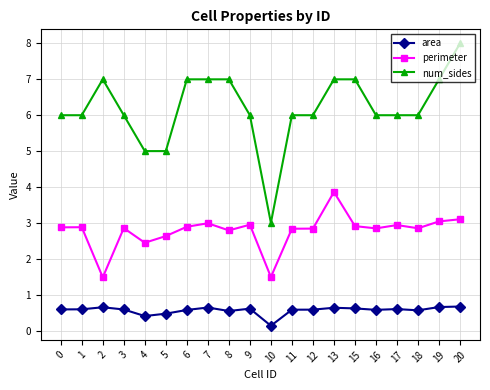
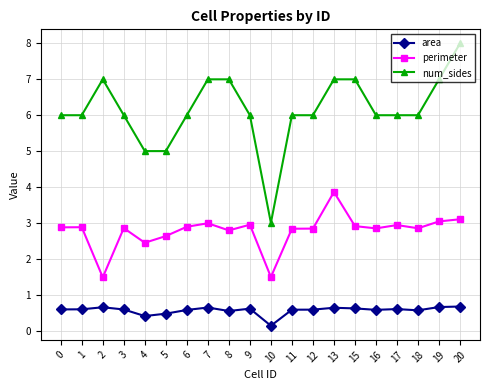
  {
    "area": {
      "0": 0.6,
      "1": 0.6,
      "2": 0.6,
      "3": 0.6,
      "4": 0.4,
      "5": 0.5,
      "6": 0.6,
      "7": 0.6,
      "8": 0.5,
      "9": 0.6,
      "10": 0.1,
      "11": 0.6,
      "12": 0.6,
      "13": 0.6,
      "15": 0.6,
      "16": 0.6,
      "17": 0.6,
      "18": 0.6,
      "19": 0.7,
      "20": 0.7
    },
    "perimeter": {
      "0": 2.9,
      "1": 2.9,
      "2": 1.5,
      "3": 2.9,
      "4": 2.4,
      "5": 2.6,
      "6": 2.9,
      "7": 3,
      "8": 2.8,
      "9": 3,
      "10": 1.5,
      "11": 2.8,
      "12": 2.8,
      "13": 3.9,
      "15": 2.9,
      "16": 2.8,
      "17": 3,
      "18": 2.8,
      "19": 3,
      "20": 3.1
    },
    "num_sides": {
      "0": 6,
      "1": 6,
      "2": 7,
      "3": 6,
      "4": 5,
      "5": 5,
-     "6": 7,
+     "6": 6,
      "7": 7,
      "8": 7,
      "9": 6,
      "10": 3,
      "11": 6,
      "12": 6,
      "13": 7,
      "15": 7,
      "16": 6,
      "17": 6,
      "18": 6
    }
  }
